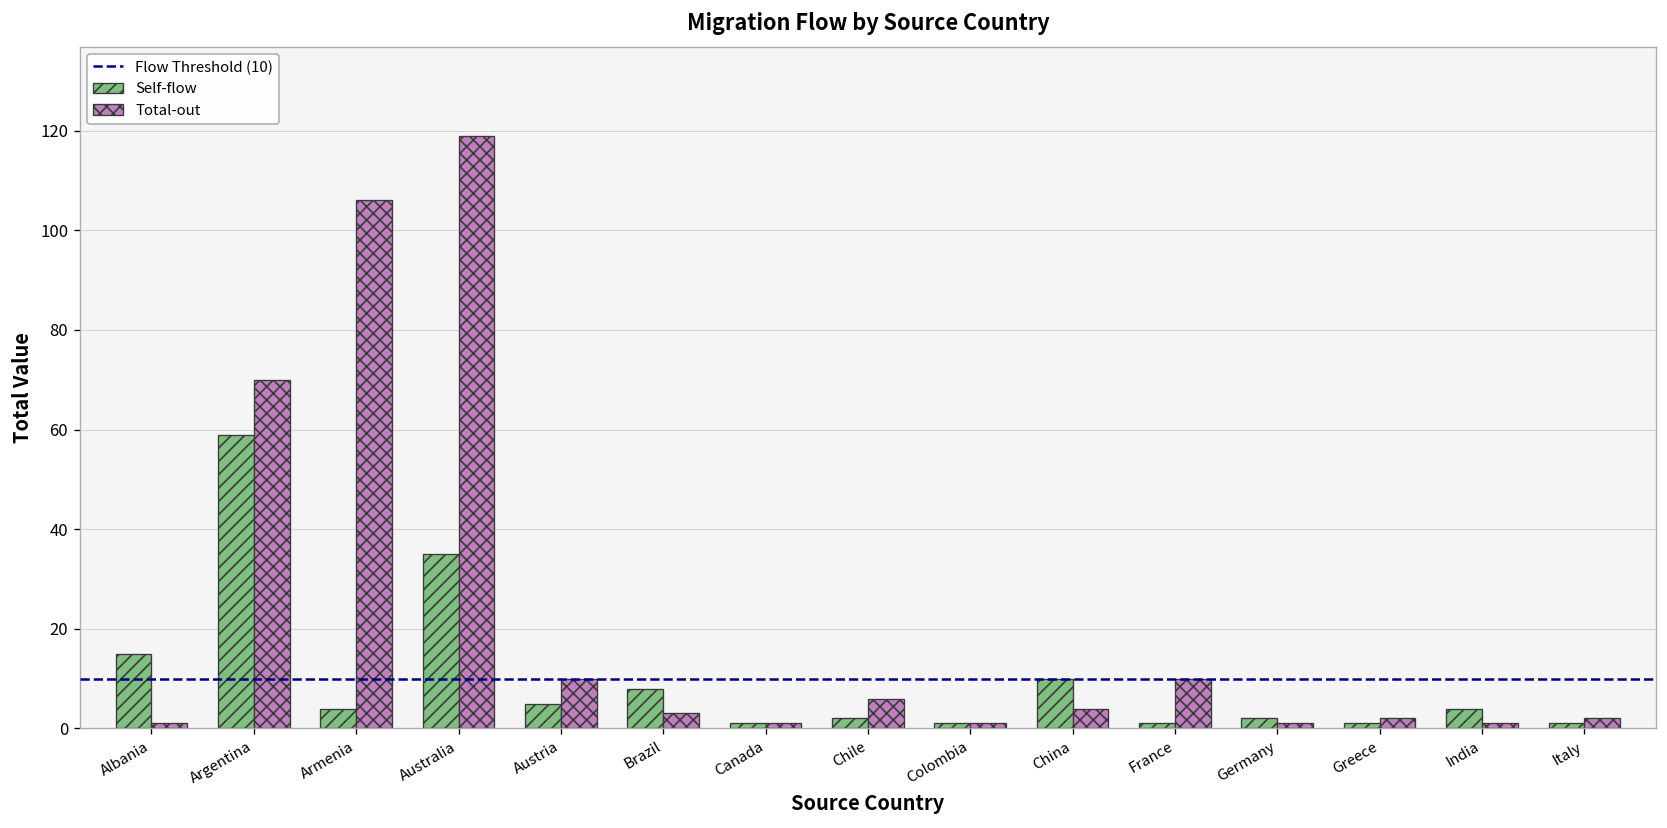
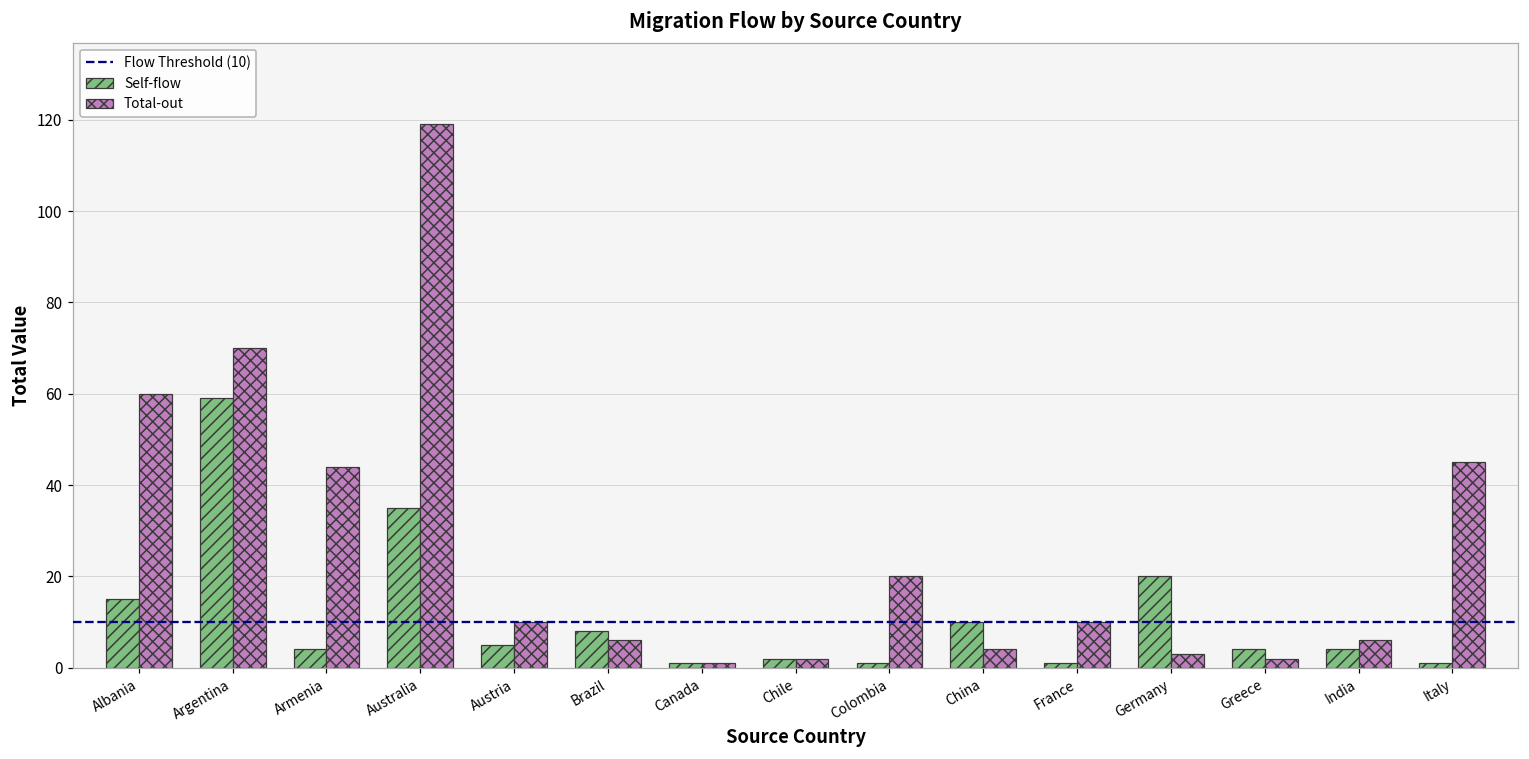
  {
    "Self-flow": {
      "Albania": 15,
      "Argentina": 59,
      "Armenia": 4,
      "Australia": 35,
      "Austria": 5,
      "Brazil": 8,
      "Canada": 1,
      "Chile": 2,
      "Colombia": 1,
      "China": 10,
      "France": 1,
-     "Germany": 2,
-     "Greece": 1,
+     "Germany": 20,
+     "Greece": 4,
      "India": 4,
      "Italy": 1
    },
    "Total-out": {
-     "Albania": 1,
+     "Albania": 60,
      "Argentina": 70,
-     "Armenia": 106,
+     "Armenia": 44,
      "Australia": 119,
      "Austria": 10,
-     "Brazil": 3,
+     "Brazil": 6,
      "Canada": 1,
-     "Chile": 6,
-     "Colombia": 1,
+     "Chile": 2,
+     "Colombia": 20,
      "China": 4,
      "France": 10,
-     "Germany": 1,
+     "Germany": 3,
      "Greece": 2,
-     "India": 1,
-     "Italy": 2
+     "India": 6,
+     "Italy": 45
    }
  }
